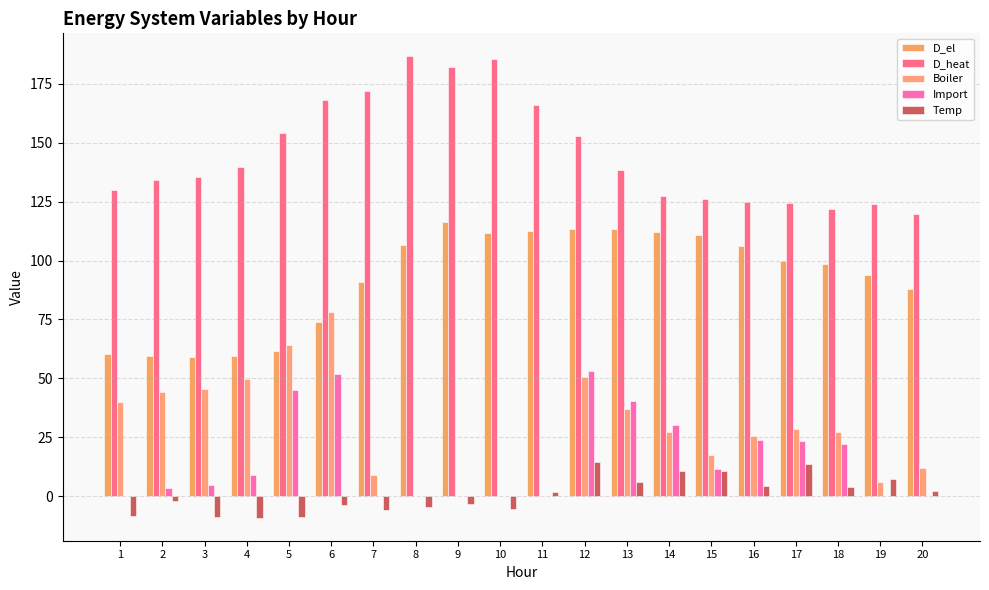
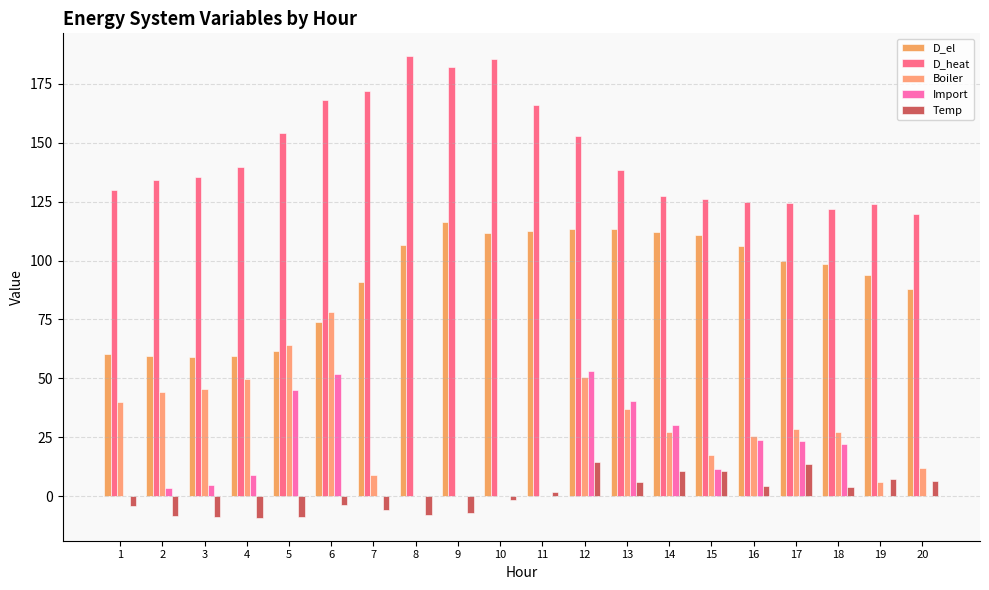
  {
    "Temp": {
-     "1": -8,
-     "2": -2,
+     "1": -4,
+     "2": -8,
      "3": -9,
      "4": -9,
      "5": -9,
      "6": -4,
      "7": -6,
-     "8": -4,
-     "9": -3,
-     "10": -6,
+     "8": -8,
+     "9": -7,
+     "10": -1,
      "11": 2,
      "12": 15,
      "13": 6,
      "14": 11,
      "15": 11,
      "16": 4,
      "17": 14,
      "18": 4,
      "19": 7,
-     "20": 2
+     "20": 7
    }
  }
